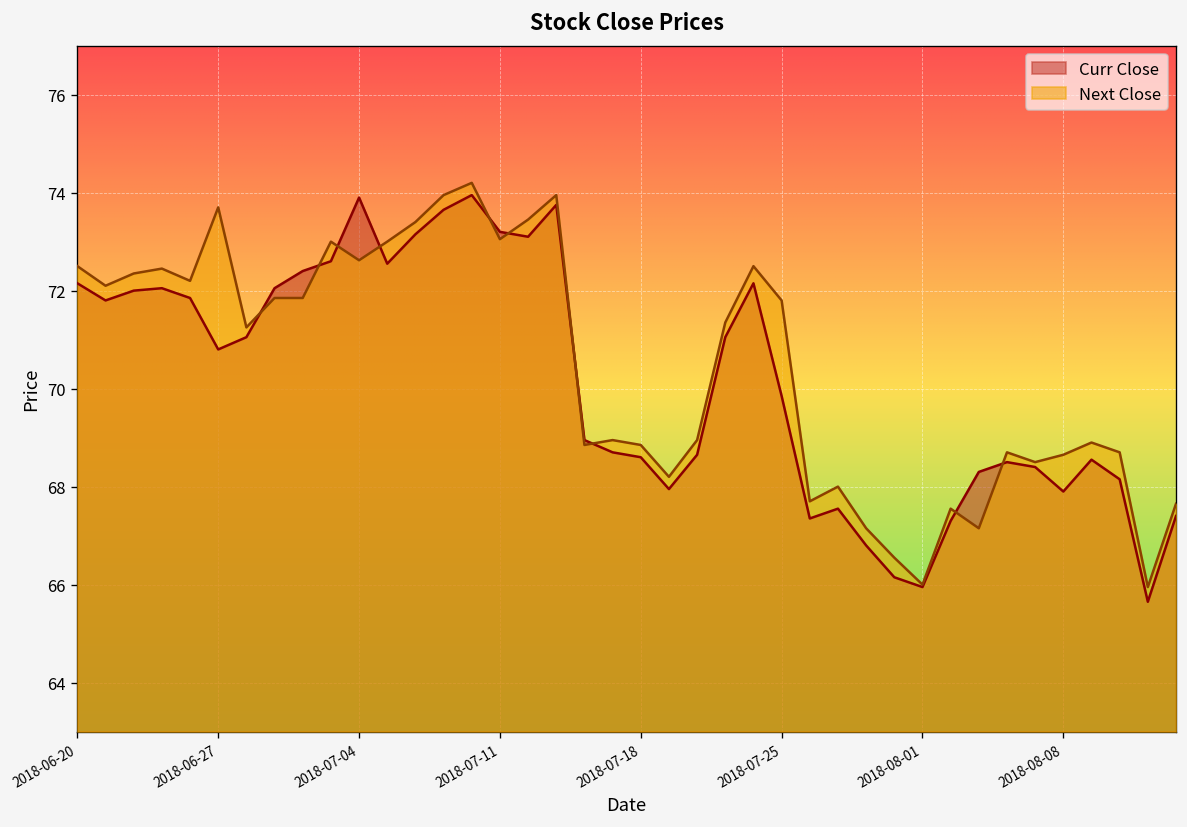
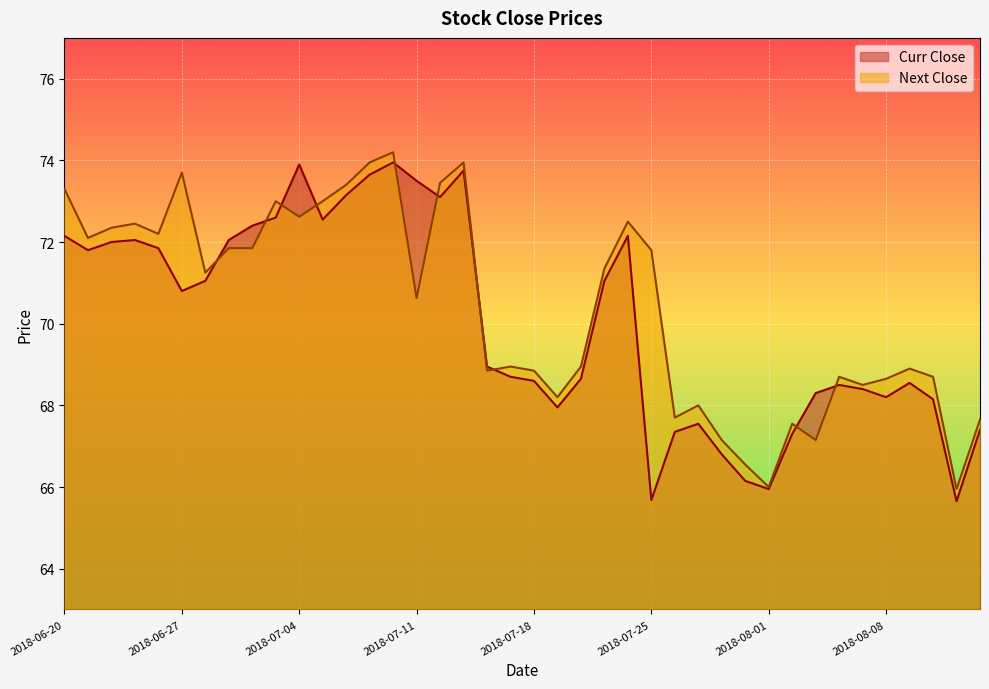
  {
    "Curr Close": {
      "2018-06-20": 72.2,
      "2018-06-27": 70.8,
      "2018-07-04": 73.9,
-     "2018-07-11": 73.2,
+     "2018-07-11": 73.5,
      "2018-07-18": 68.6,
-     "2018-07-25": 69.9,
-     "2018-08-08": 67.9
+     "2018-07-25": 65.7,
+     "2018-08-08": 68.2
    },
    "Next Close": {
-     "2018-06-20": 72.5,
+     "2018-06-20": 73.3,
      "2018-06-27": 73.7,
      "2018-07-04": 72.6,
-     "2018-07-11": 73.1,
+     "2018-07-11": 70.6,
      "2018-07-18": 68.9,
      "2018-07-25": 71.8,
      "2018-08-08": 68.7
    }
  }
